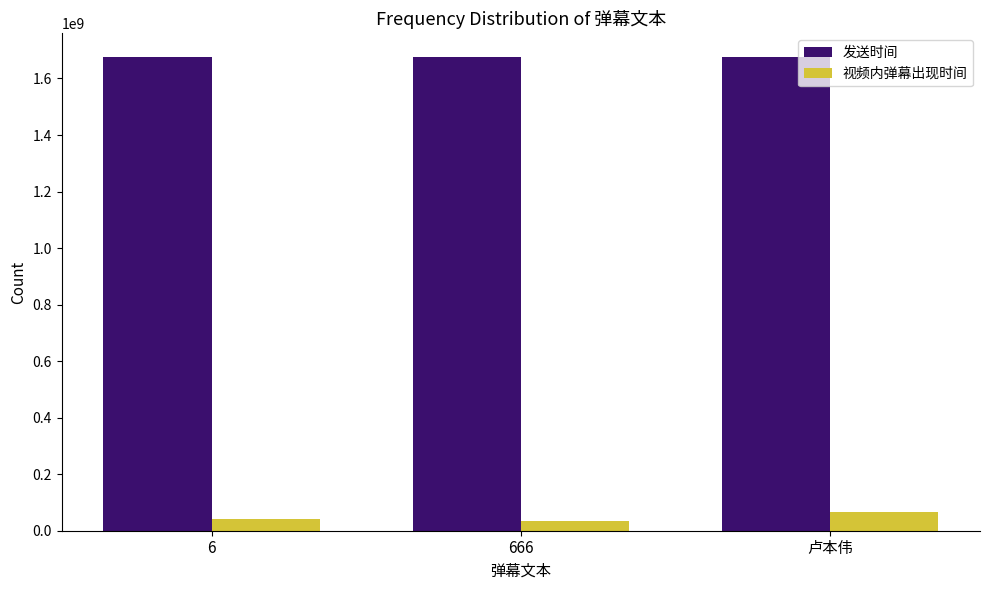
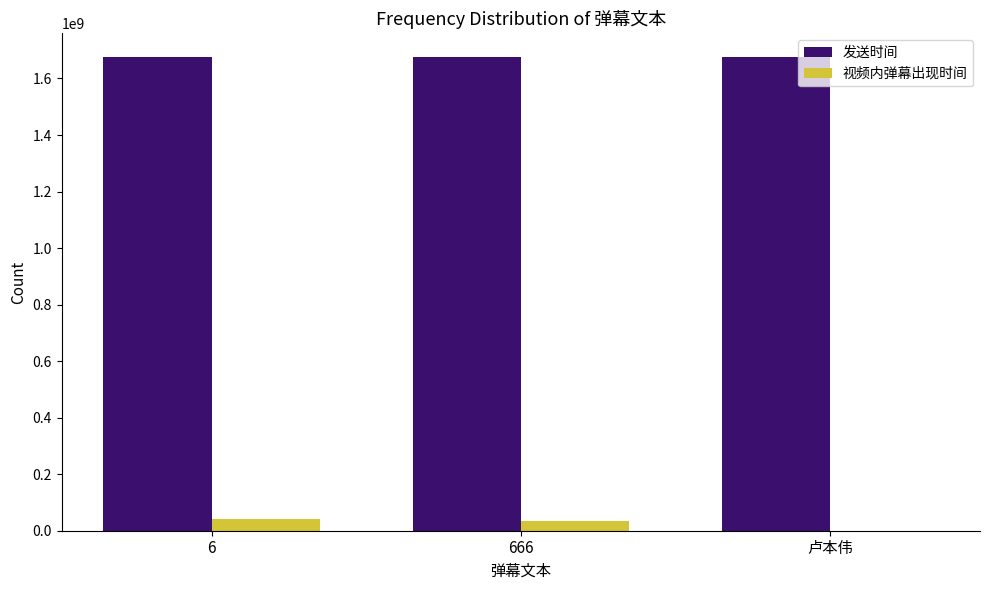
  {
    "发送时间": {
      "6": 1680000000,
      "666": 1680000000,
      "卢本伟": 1680000000
    },
    "视频内弹幕出现时间": {
      "6": 40000000,
      "666": 40000000,
-     "卢本伟": 70000000
+     "卢本伟": 0
    }
  }
